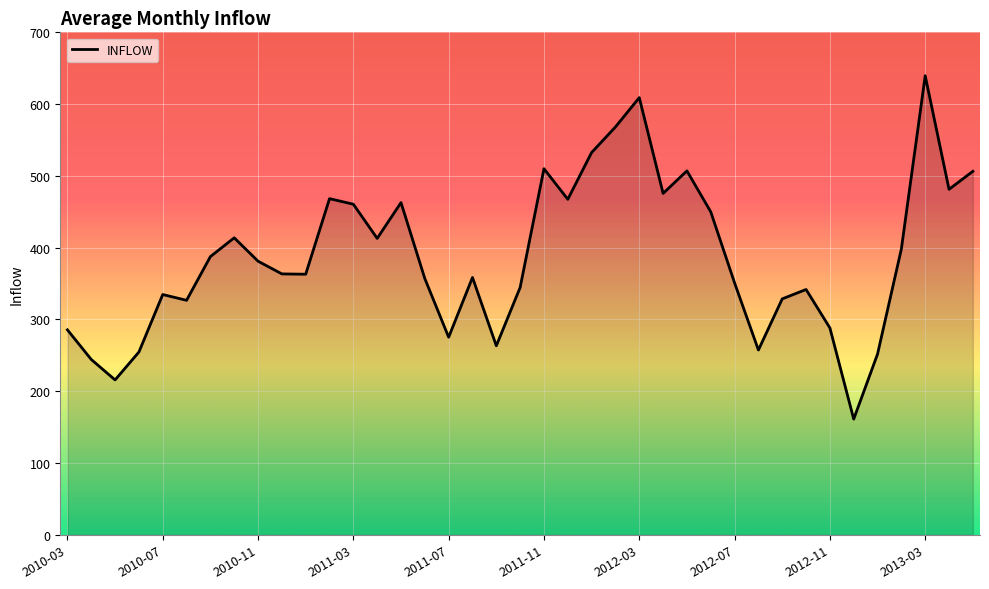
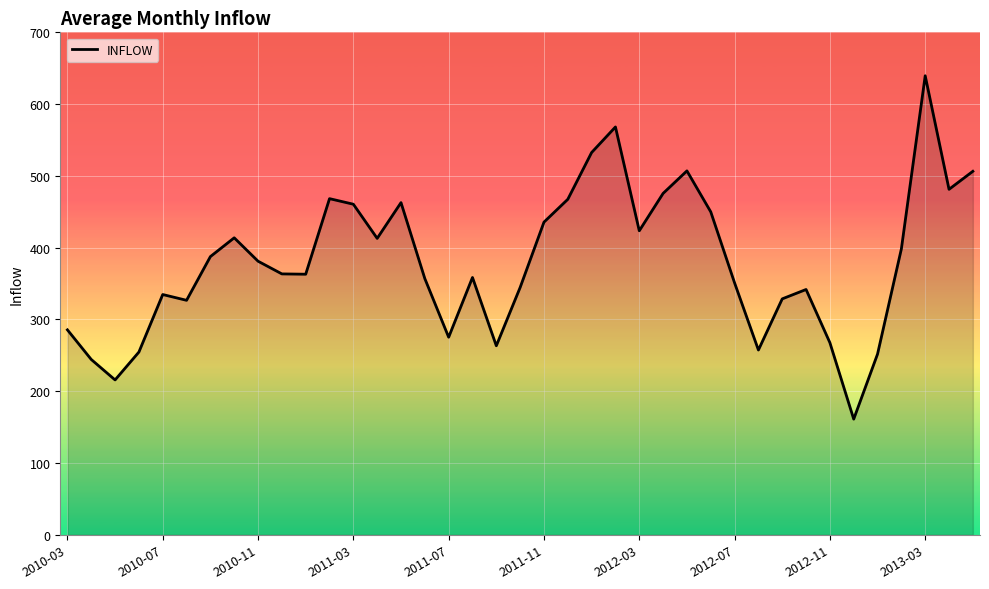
  {
    "2010-03": 290,
    "2010-07": 330,
    "2010-11": 380,
    "2011-03": 460,
    "2011-07": 280,
-   "2011-11": 510,
-   "2012-03": 610,
+   "2011-11": 440,
+   "2012-03": 420,
    "2012-07": 350,
-   "2012-11": 290,
+   "2012-11": 270,
    "2013-03": 640
  }
